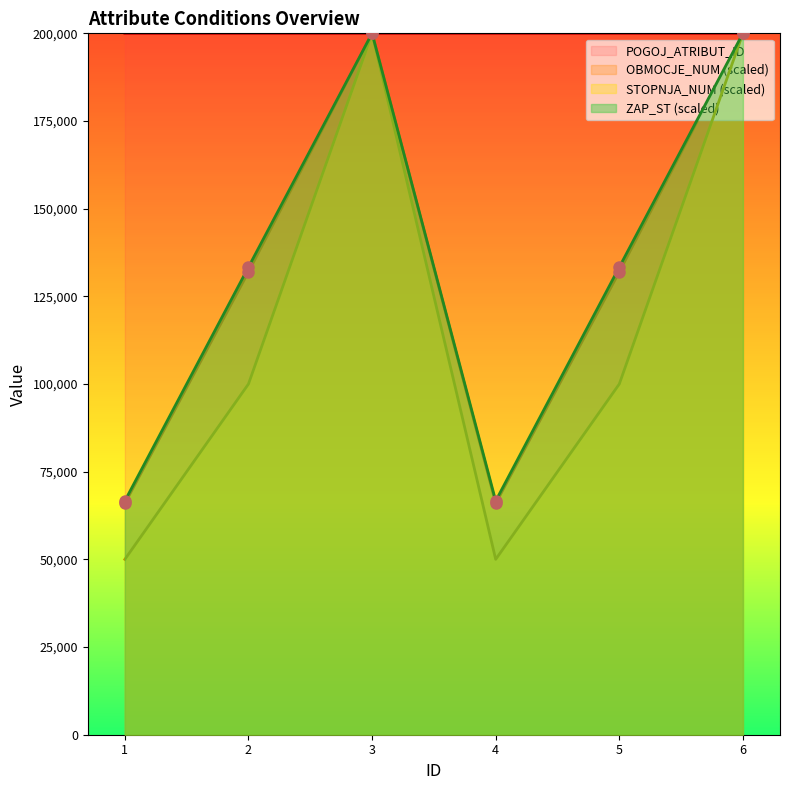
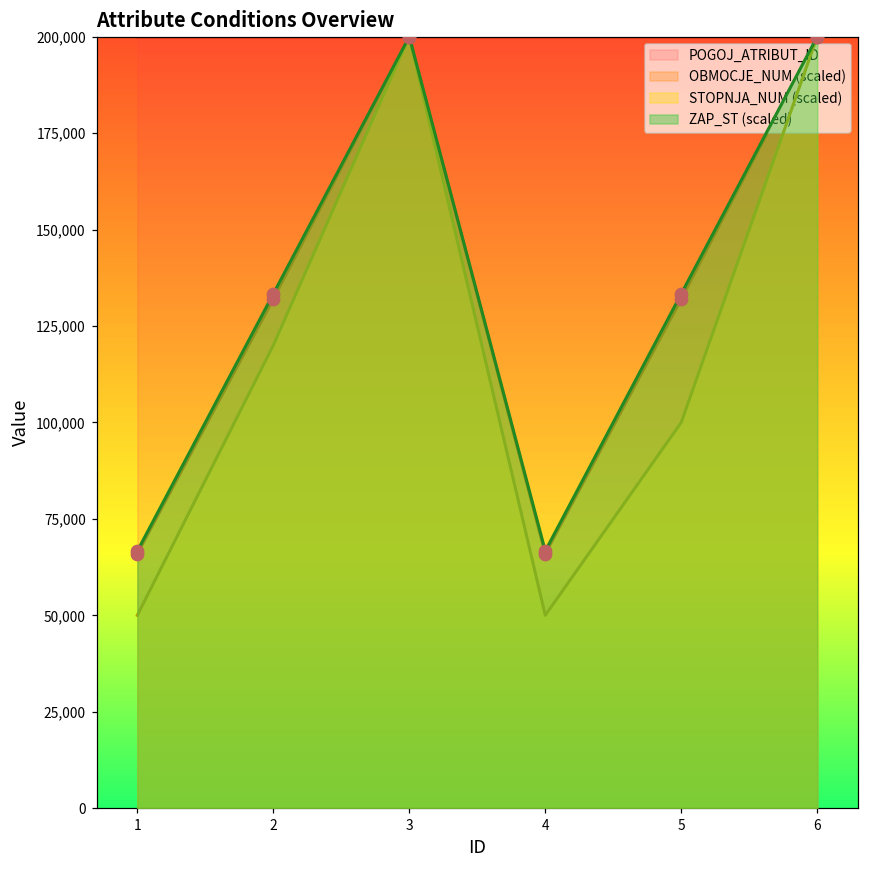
  {
    "STOPNJA_NUM (scaled)": {
      "1": "50,000",
-     "2": "100,000",
+     "2": "120,000",
      "4": "50,000",
      "5": "100,000"
    }
  }
